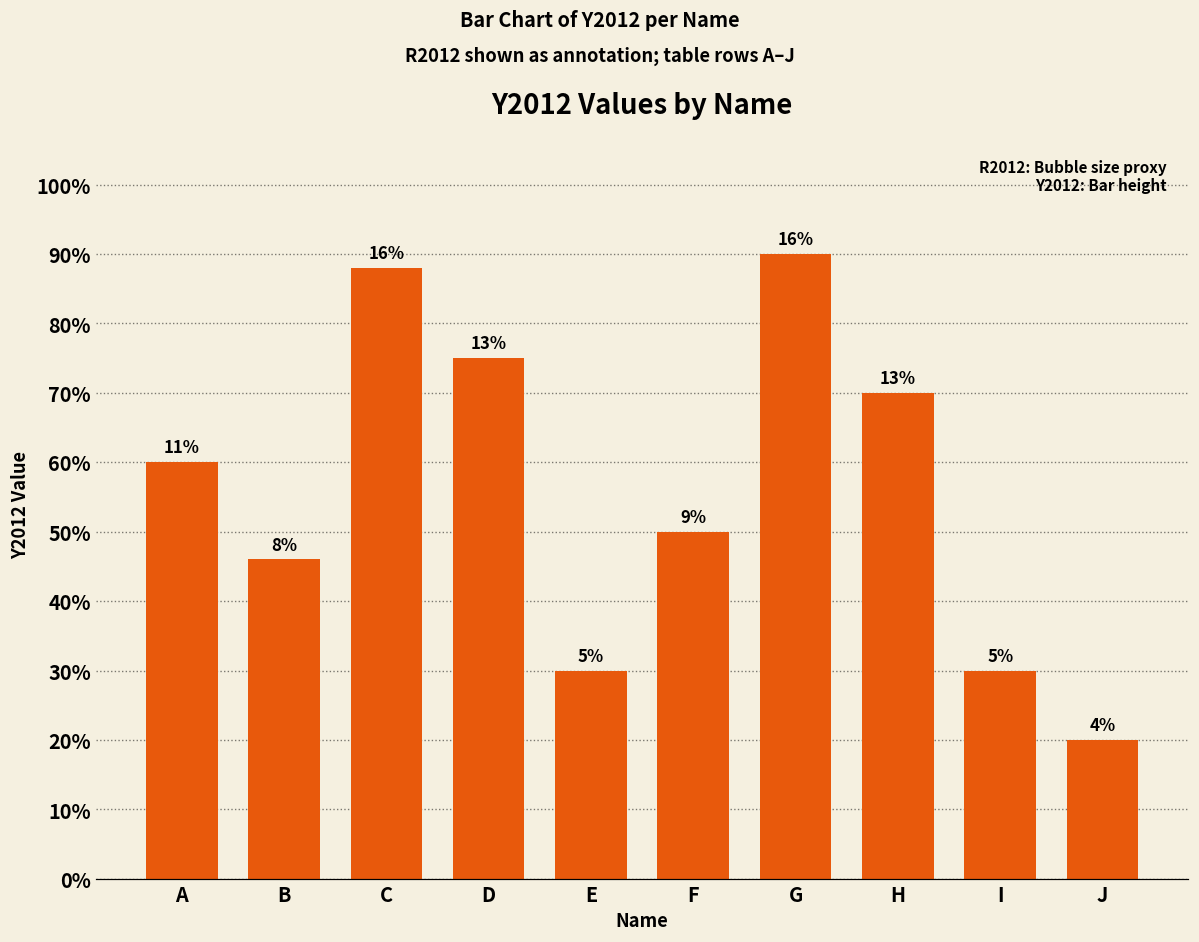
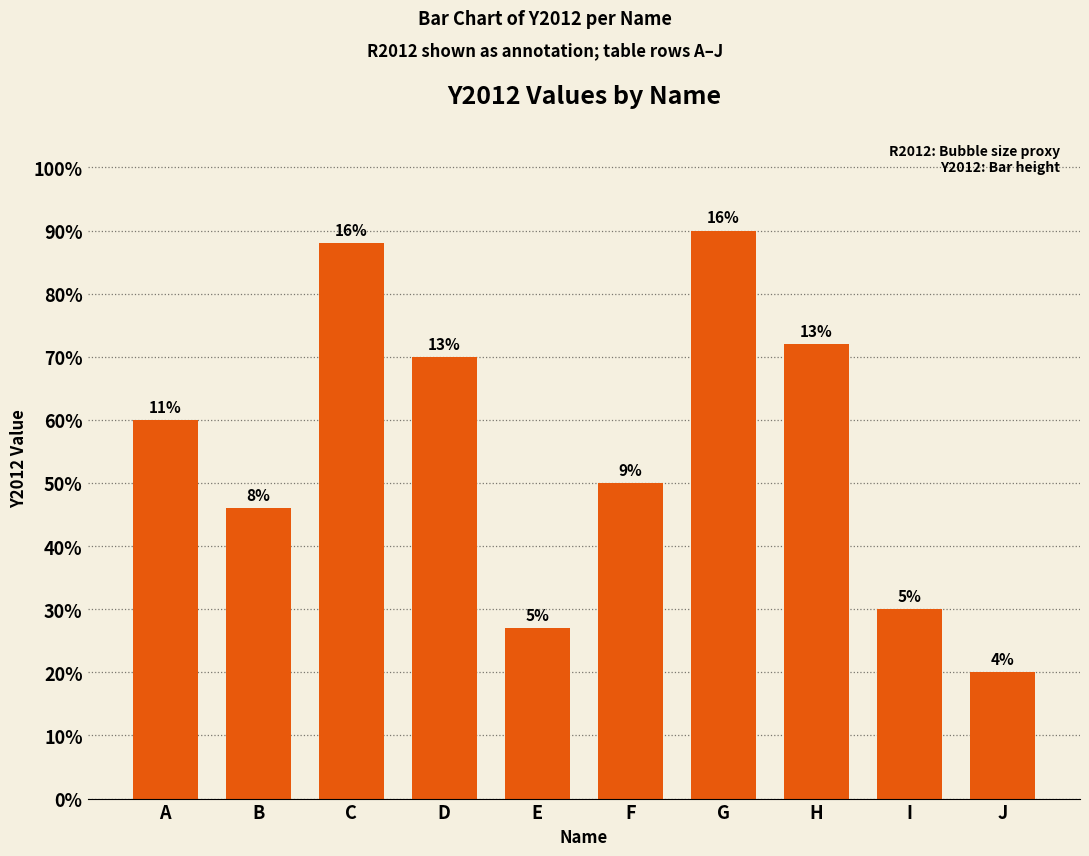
  {
-   "D": "75%",
-   "E": "30%",
-   "H": "70%"
+   "D": "70%",
+   "E": "27%",
+   "H": "72%"
  }
